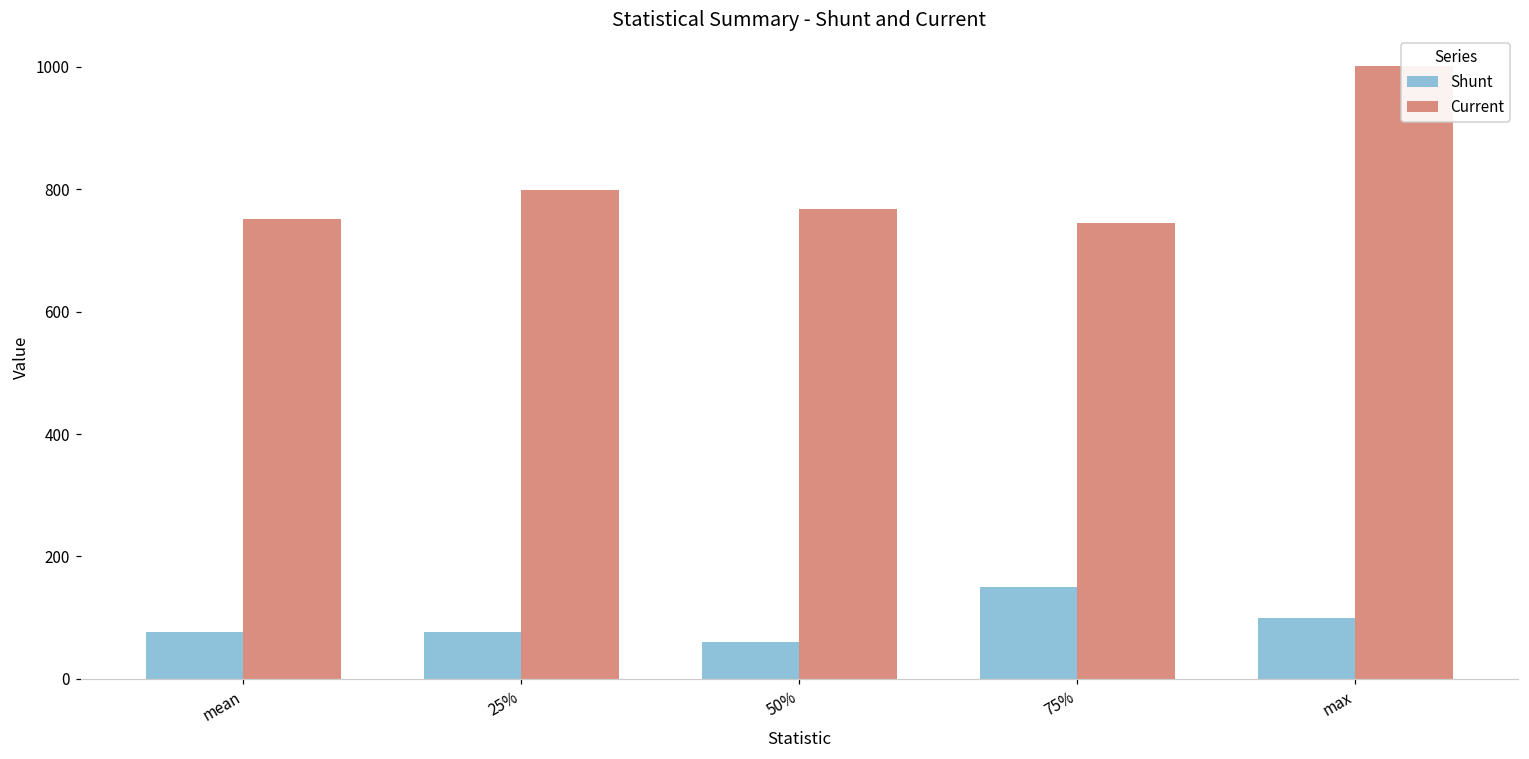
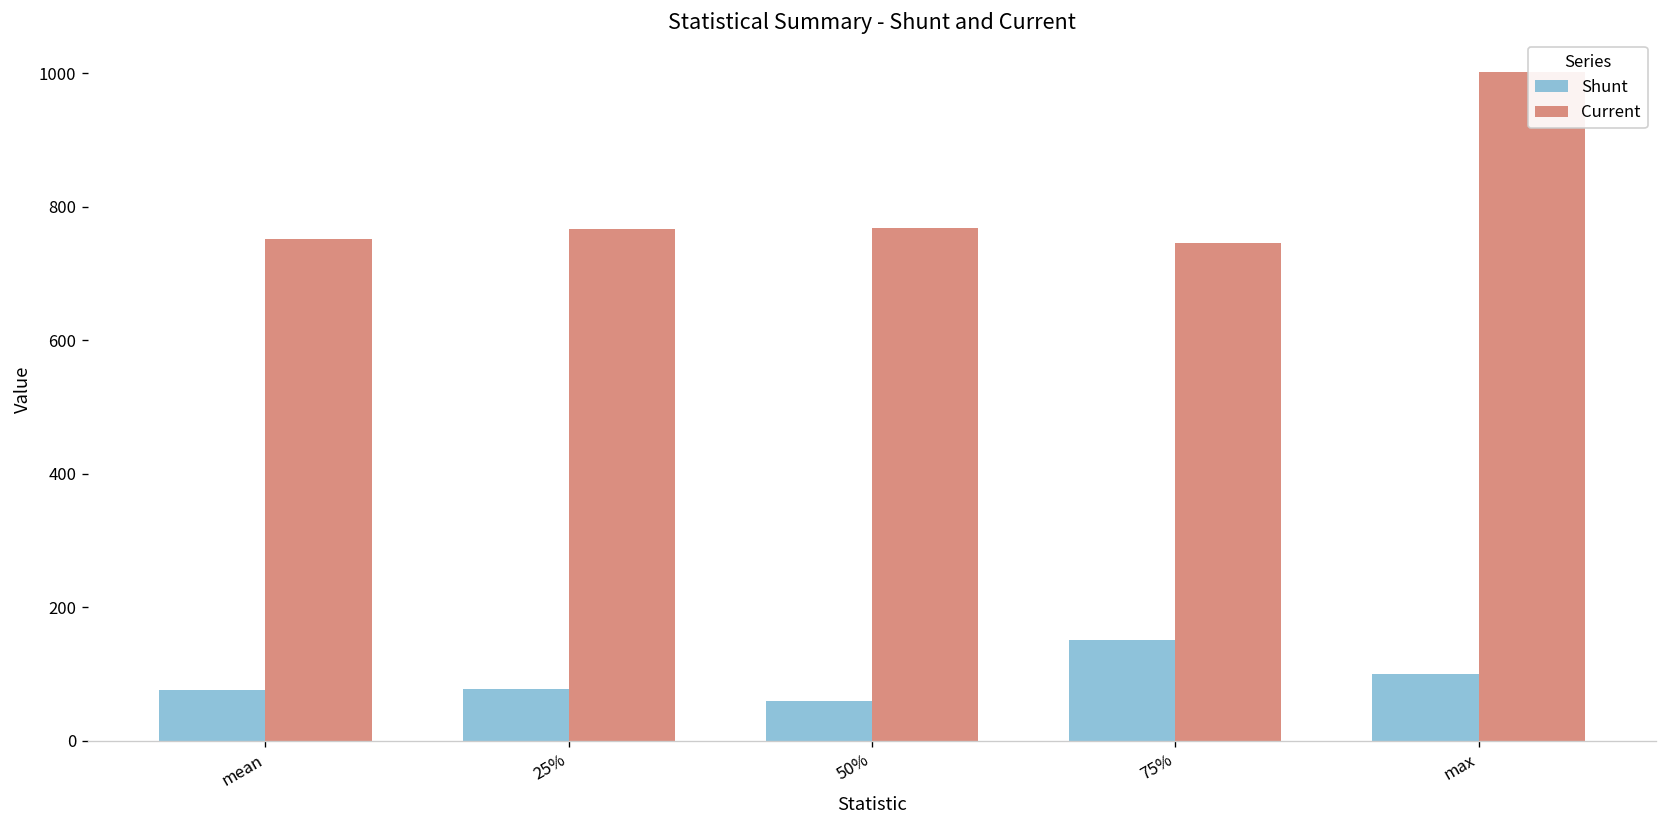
  {
    "Shunt": {
      "mean": 80,
      "25%": 80,
      "50%": 60,
      "75%": 150,
      "max": 100
    },
    "Current": {
      "mean": 750,
-     "25%": 800,
+     "25%": 770,
      "50%": 770,
      "75%": 750
    }
  }
